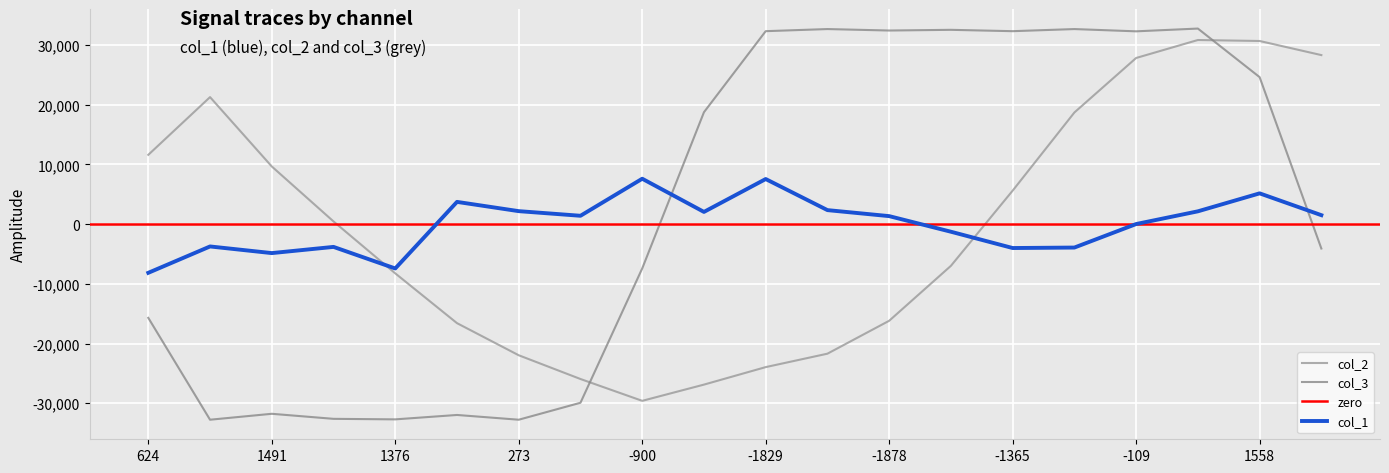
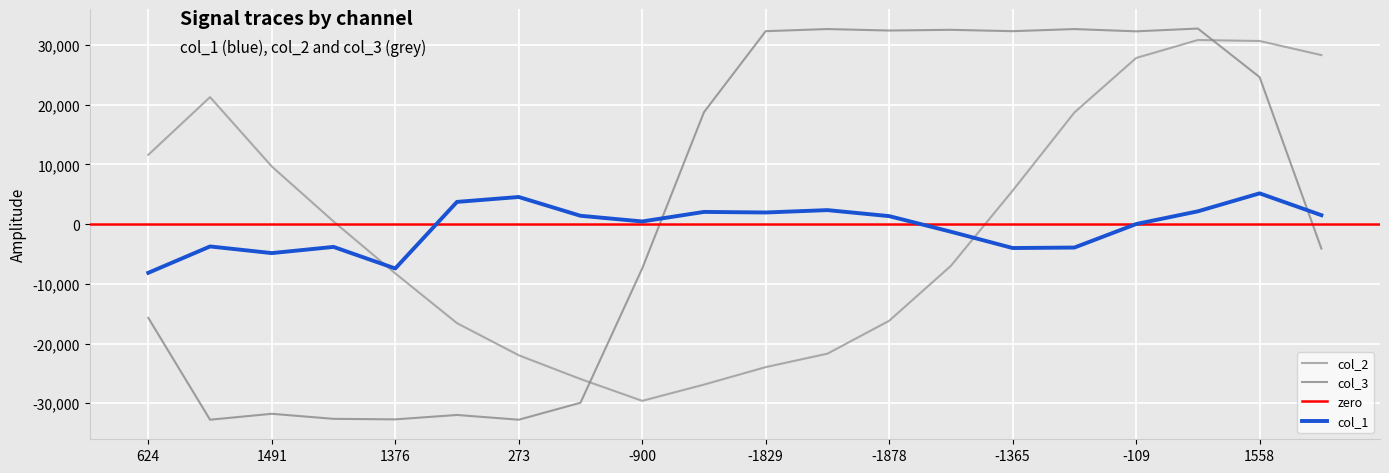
  {
    "col_1": {
      "624": "-8,000",
      "1491": "-5,000",
      "1376": "-7,000",
-     "273": "2,000",
-     "-900": "8,000",
-     "-1829": "8,000",
+     "273": "5,000",
+     "-900": "0",
+     "-1829": "2,000",
      "-1878": "1,000",
      "-1365": "-4,000",
      "-109": "0",
      "1558": "5,000"
    }
  }
